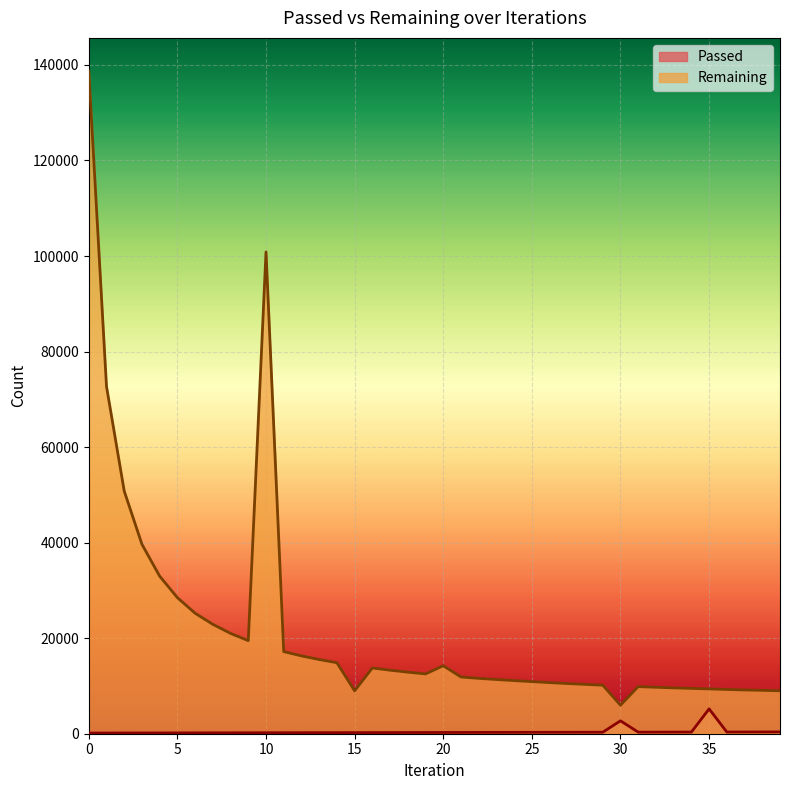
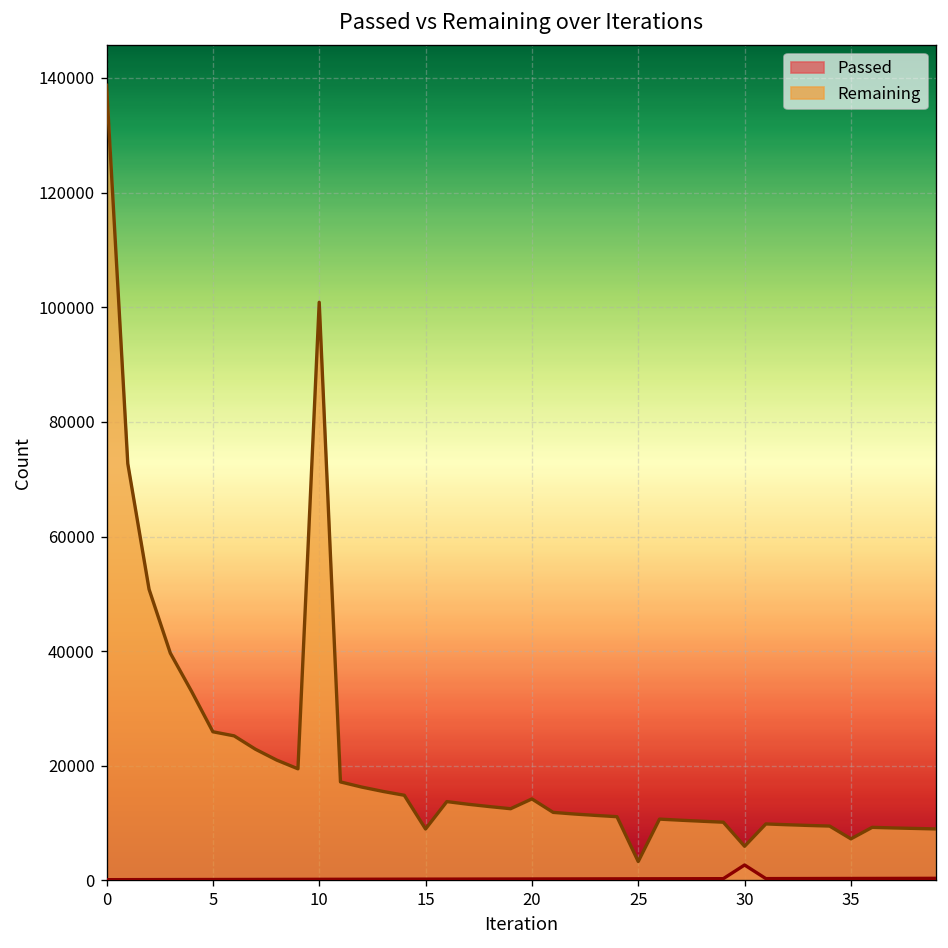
  {
    "Passed": {
      "0": 0,
      "5": 0,
      "10": 0,
      "15": 0,
      "20": 0,
      "25": 0,
      "30": 3000,
-     "35": 5000
+     "35": 0
    },
    "Remaining": {
      "0": 139000,
-     "5": 28000,
+     "5": 26000,
      "10": 101000,
      "15": 9000,
      "20": 14000,
-     "25": 11000,
+     "25": 3000,
      "30": 6000,
-     "35": 9000
+     "35": 7000
    }
  }
